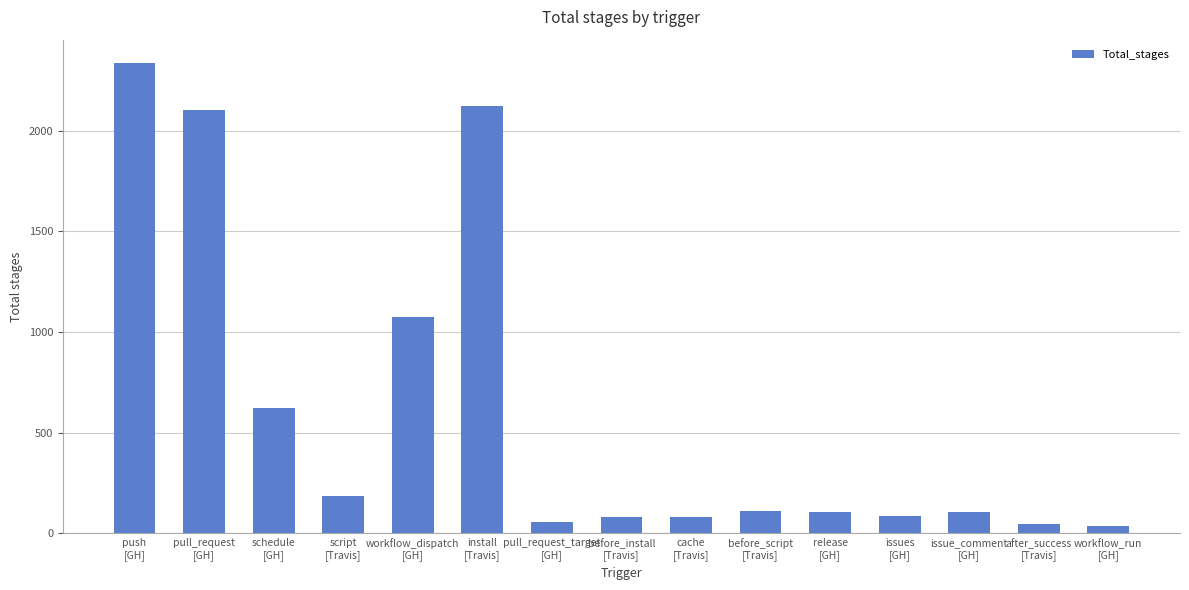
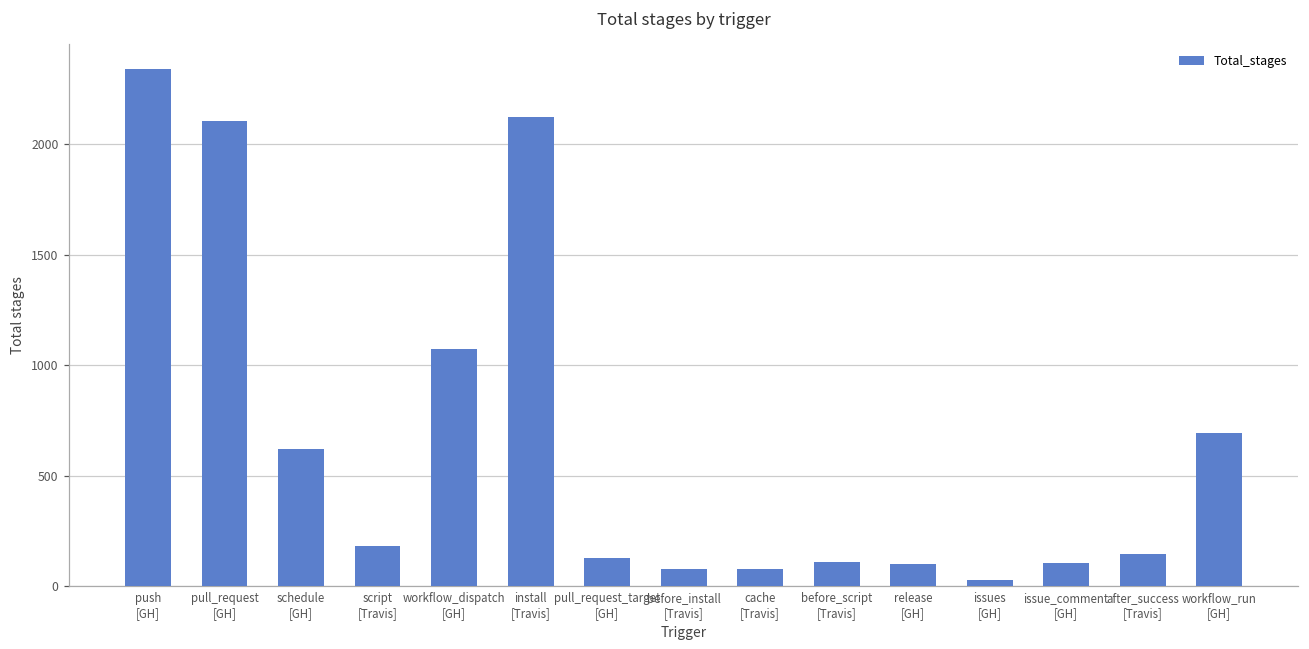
  {
    "push [GH]": 2340,
    "pull_request [GH]": 2110,
    "schedule [GH]": 620,
    "script [Travis]": 180,
    "workflow_dispatch [GH]": 1070,
    "install [Travis]": 2120,
-   "pull_request_target [GH]": 60,
+   "pull_request_target [GH]": 130,
    "cache [Travis]": 80,
    "before_script [Travis]": 110,
    "release [GH]": 100,
-   "issues [GH]": 90,
+   "issues [GH]": 30,
    "issue_comment [GH]": 110,
-   "after_success [Travis]": 50,
-   "workflow_run [GH]": 40
+   "after_success [Travis]": 150,
+   "workflow_run [GH]": 690
  }
